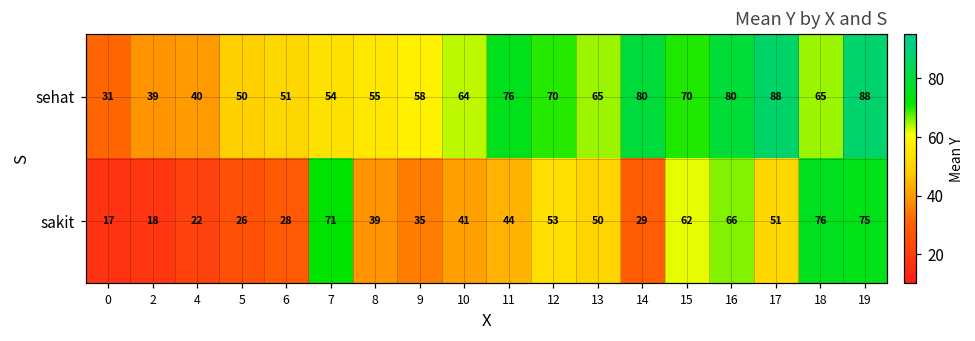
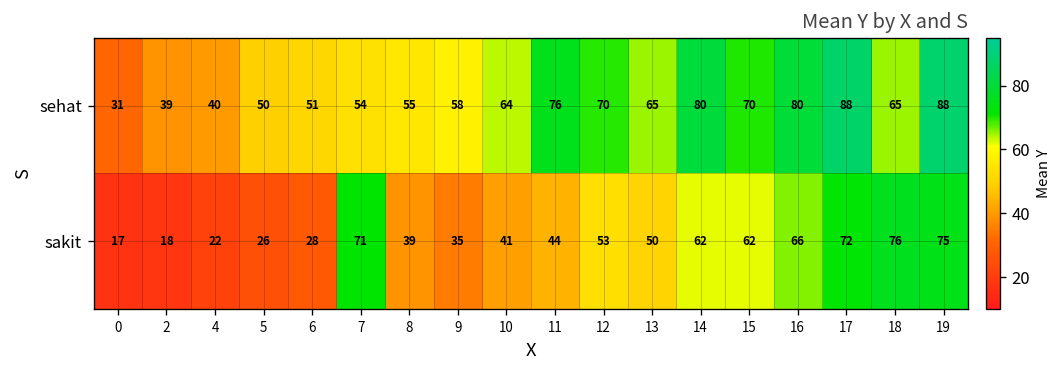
  {
    "sehat": {
      "0": 31,
      "2": 39,
      "4": 40,
      "5": 50,
      "6": 51,
      "7": 54,
      "8": 55,
      "9": 58,
      "10": 64,
      "11": 76,
      "12": 70,
      "13": 65,
      "14": 80,
      "15": 70,
      "16": 80,
      "17": 88,
      "18": 65,
      "19": 88
    },
    "sakit": {
      "0": 17,
      "2": 18,
      "4": 22,
      "5": 26,
      "6": 28,
      "7": 71,
      "8": 39,
      "9": 35,
      "10": 41,
      "11": 44,
      "12": 53,
      "13": 50,
-     "14": 29,
+     "14": 62,
      "15": 62,
      "16": 66,
-     "17": 51,
+     "17": 72,
      "18": 76,
      "19": 75
    }
  }
